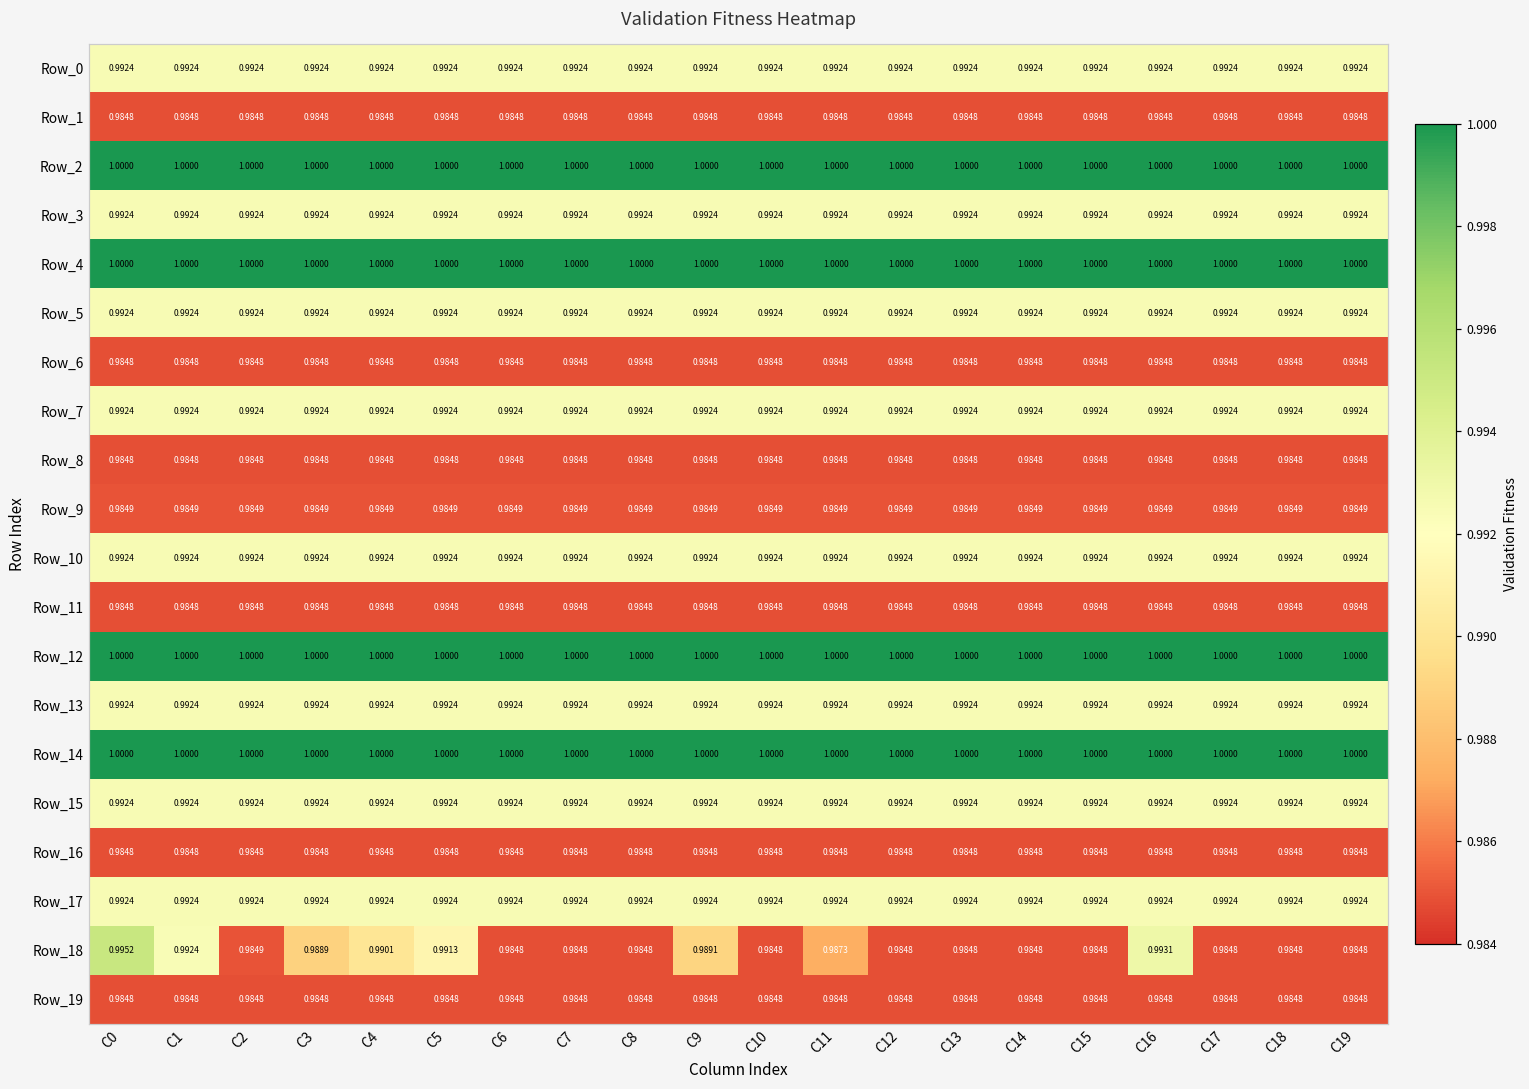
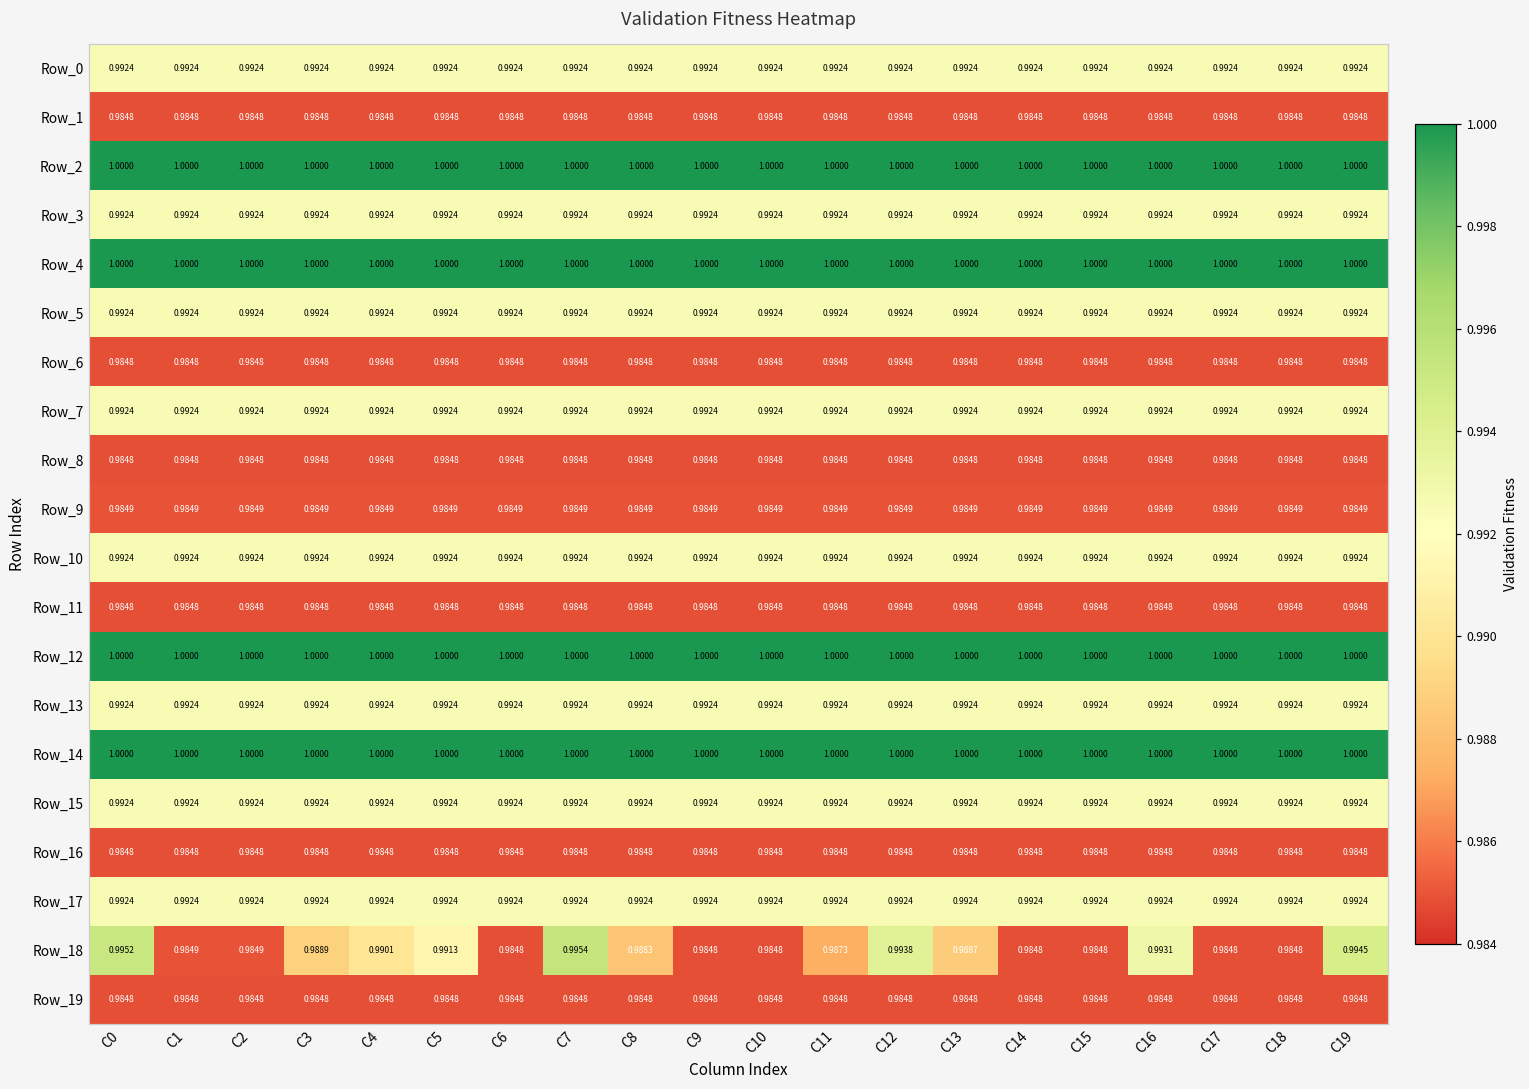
  {
    "Row_18": {
      "C0": 0.9952,
-     "C1": 0.9924,
+     "C1": 0.9849,
      "C2": 0.9849,
      "C3": 0.9889,
      "C4": 0.9901,
      "C5": 0.9913,
      "C6": 0.9848,
-     "C7": 0.9848,
-     "C8": 0.9848,
-     "C9": 0.9891,
+     "C7": 0.9954,
+     "C8": 0.9883,
+     "C9": 0.9848,
      "C10": 0.9848,
      "C11": 0.9873,
-     "C12": 0.9848,
-     "C13": 0.9848,
+     "C12": 0.9938,
+     "C13": 0.9887,
      "C14": 0.9848,
      "C15": 0.9848,
      "C16": 0.9931,
      "C17": 0.9848,
      "C18": 0.9848,
-     "C19": 0.9848
+     "C19": 0.9945
    }
  }
